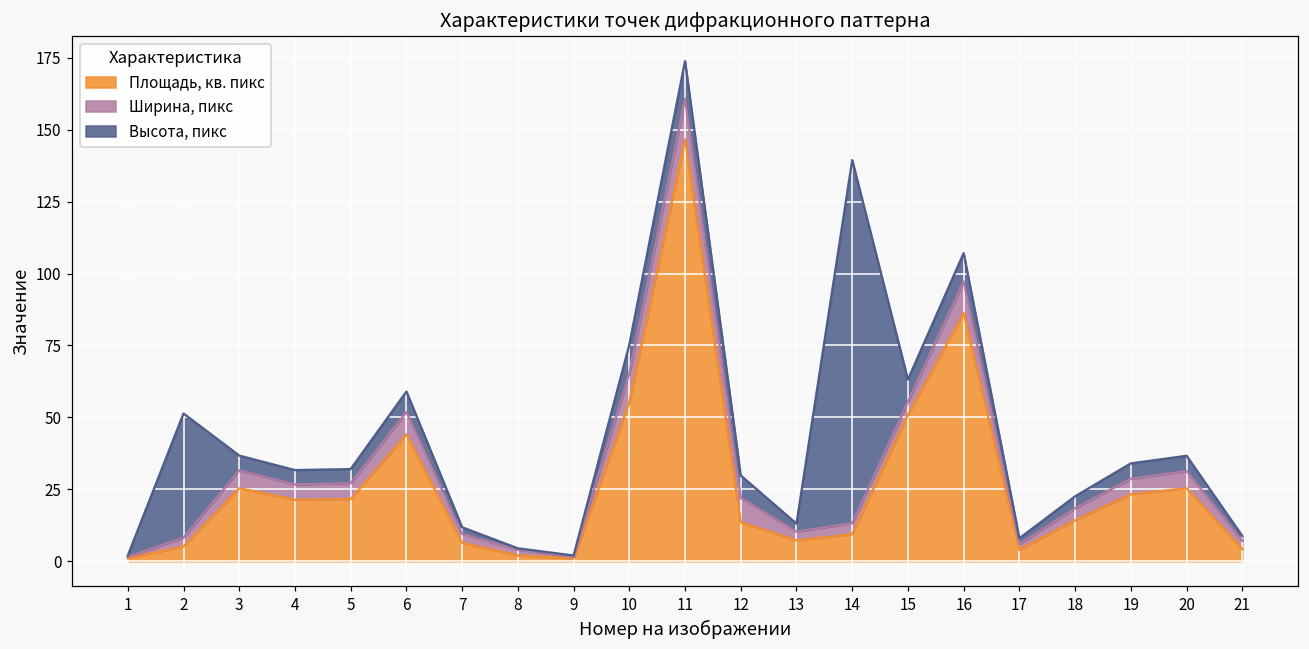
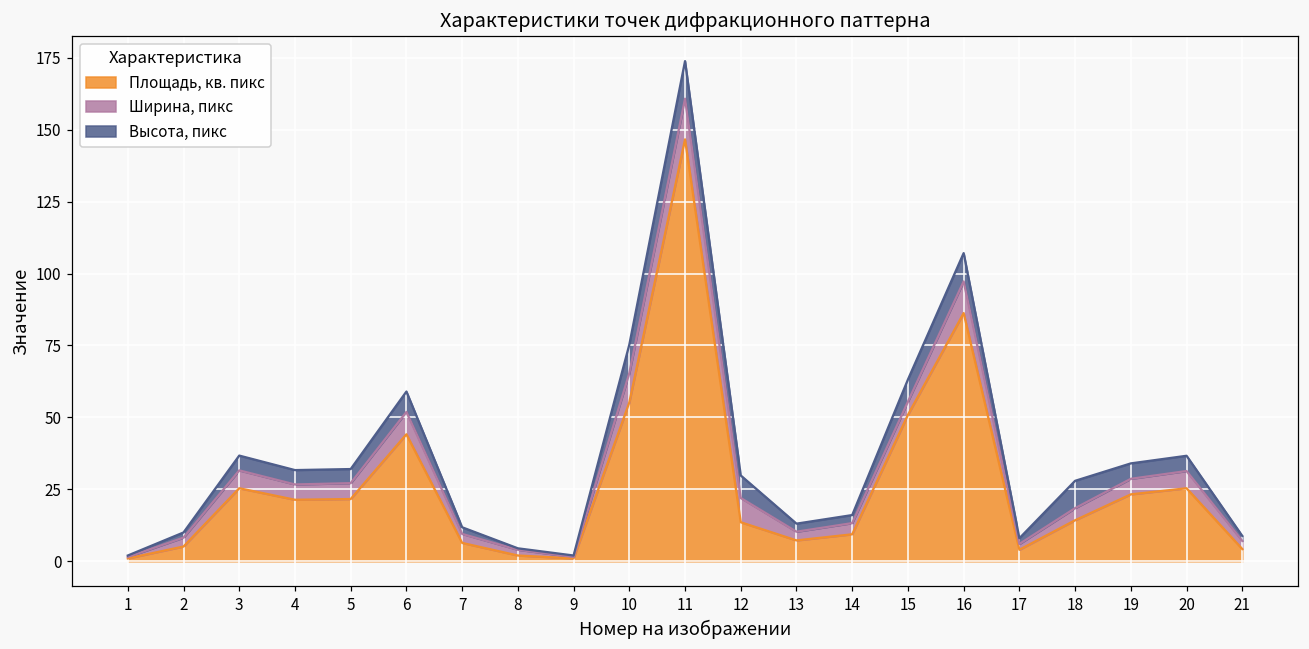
  {
    "Площадь, кв. пикс": {
      "2": 5,
      "3": 25,
      "4": 21,
      "5": 22,
      "6": 44,
      "7": 6,
      "8": 2,
      "10": 55,
      "11": 147,
      "12": 14,
      "13": 7,
      "14": 9,
      "15": 51,
      "16": 86,
      "17": 4,
      "18": 14,
      "19": 23,
      "20": 25,
      "21": 4
    },
    "Ширина, пикс": {
      "2": 3,
      "3": 6,
      "4": 5,
      "5": 6,
      "6": 8,
      "7": 3,
      "10": 10,
      "11": 14,
      "12": 8,
      "13": 3,
      "14": 4,
      "15": 5,
      "16": 11,
      "17": 2,
      "18": 4,
      "19": 5,
      "20": 6,
      "21": 3
    },
    "Высота, пикс": {
-     "2": 43,
+     "2": 2,
      "3": 5,
      "4": 5,
      "5": 5,
      "6": 7,
      "7": 2,
      "10": 10,
      "11": 13,
      "12": 8,
      "13": 3,
-     "14": 126,
+     "14": 3,
      "15": 8,
      "16": 10,
      "17": 2,
-     "18": 4,
+     "18": 9,
      "19": 5,
      "20": 5,
      "21": 2
    }
  }
